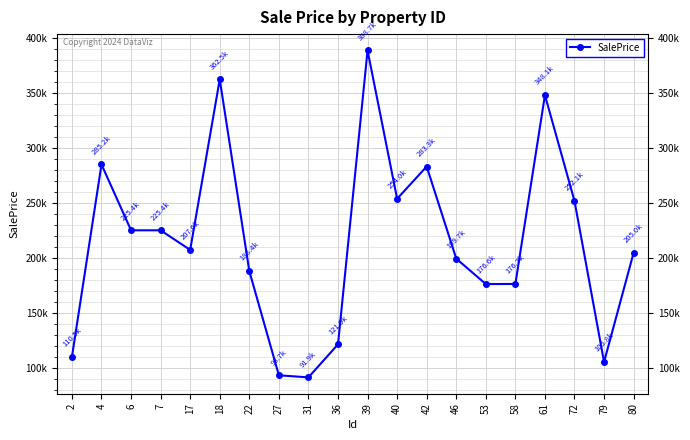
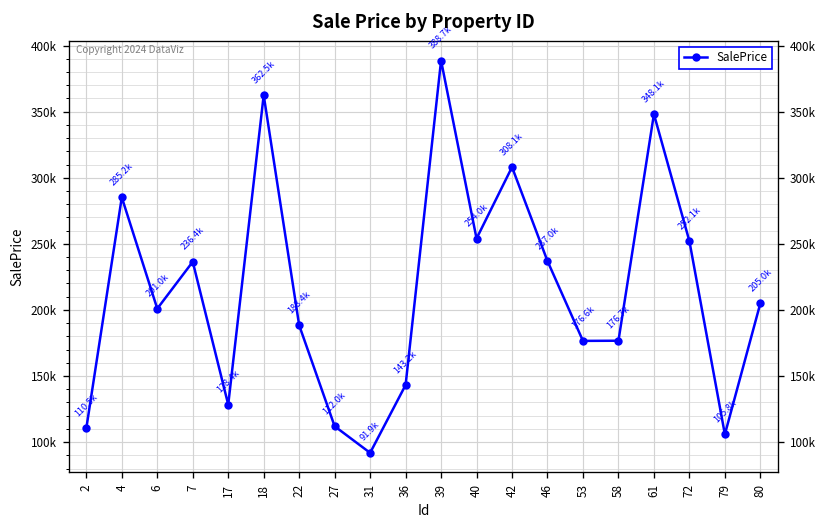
  {
    "2": "110.5k",
    "4": "285.2k",
-   "6": "225.4k",
-   "7": "225.4k",
-   "17": "207.6k",
+   "6": "201.0k",
+   "7": "236.4k",
+   "17": "128.4k",
    "18": "362.5k",
    "22": "188.4k",
-   "27": "93.7k",
+   "27": "112.0k",
    "31": "91.9k",
-   "36": "121.9k",
+   "36": "143.2k",
    "39": "388.7k",
    "40": "254.0k",
-   "42": "283.3k",
-   "46": "199.7k",
+   "42": "308.1k",
+   "46": "237.0k",
    "53": "176.6k",
    "58": "176.7k",
    "61": "348.1k",
    "72": "252.1k",
    "79": "105.8k",
    "80": "205.0k"
  }
